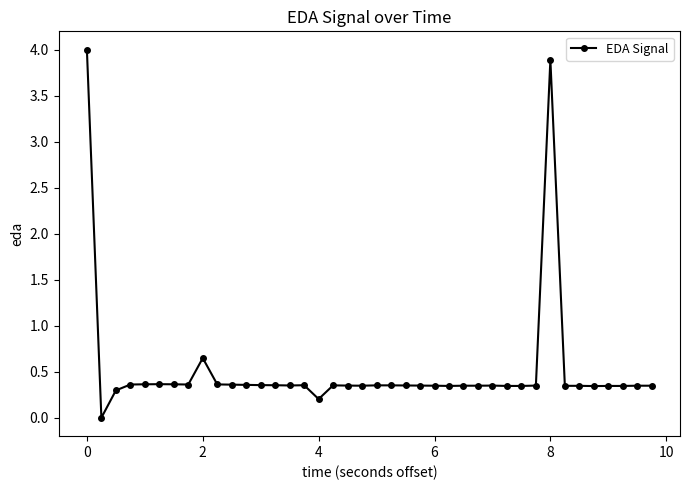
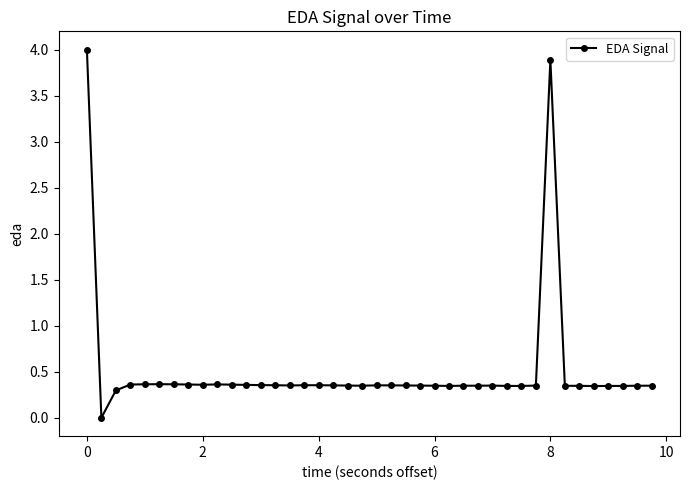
  {
    "0": 4.0,
-   "2": 0.6,
-   "4": 0.2,
+   "2": 0.4,
+   "4": 0.4,
    "6": 0.3,
    "8": 3.9
  }
